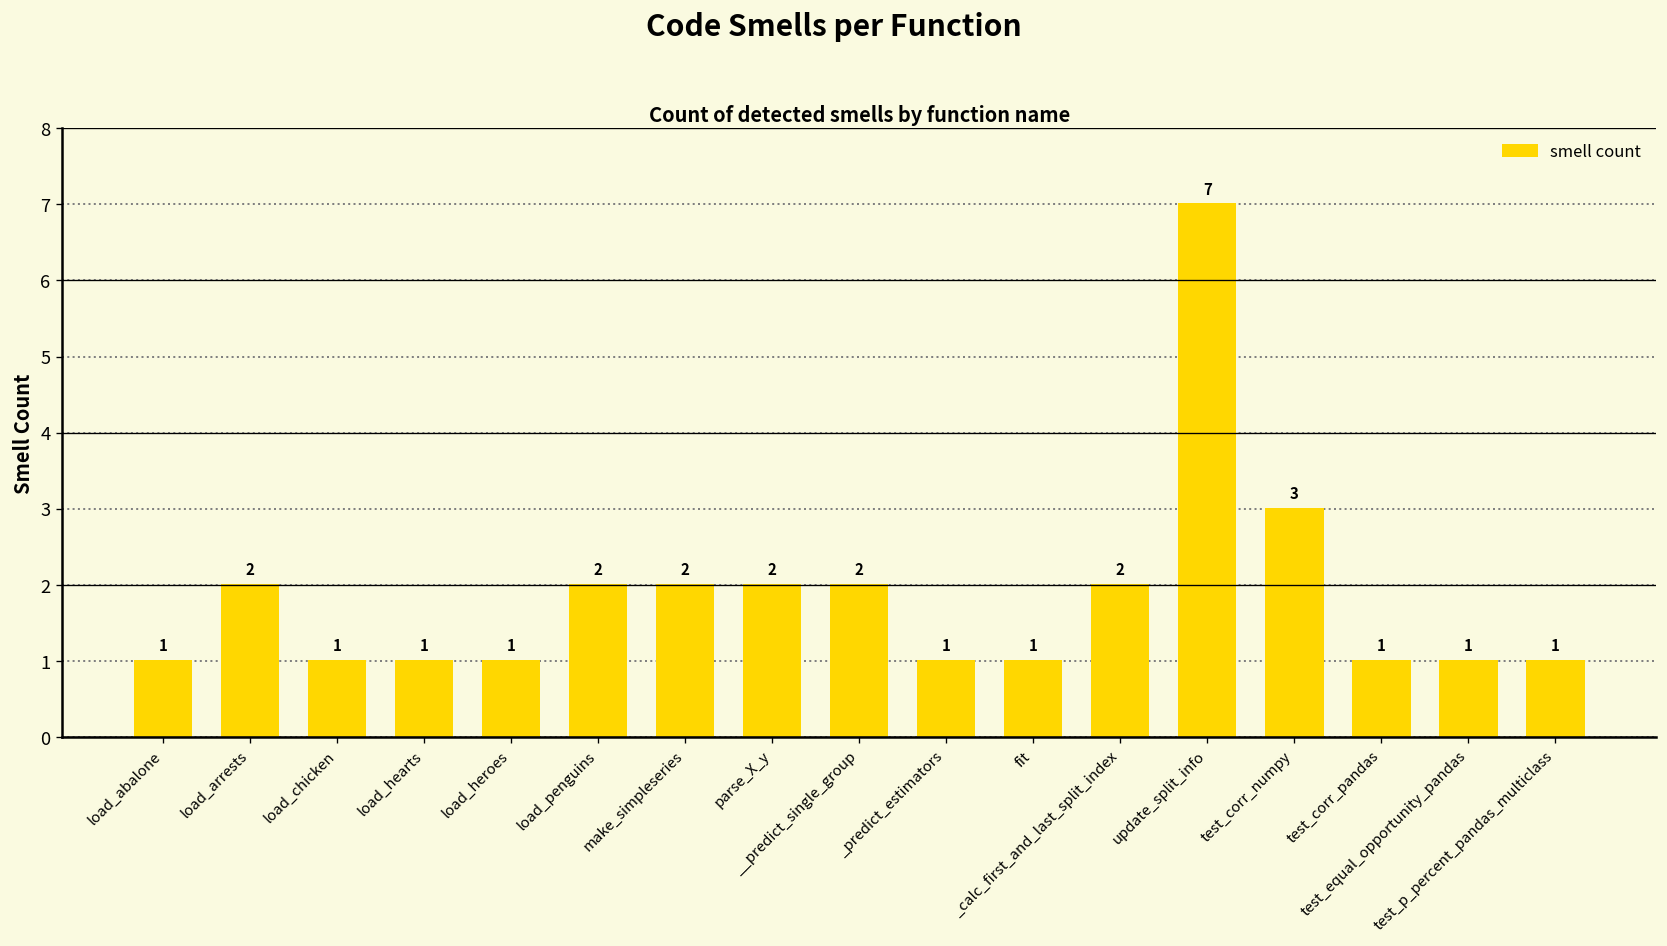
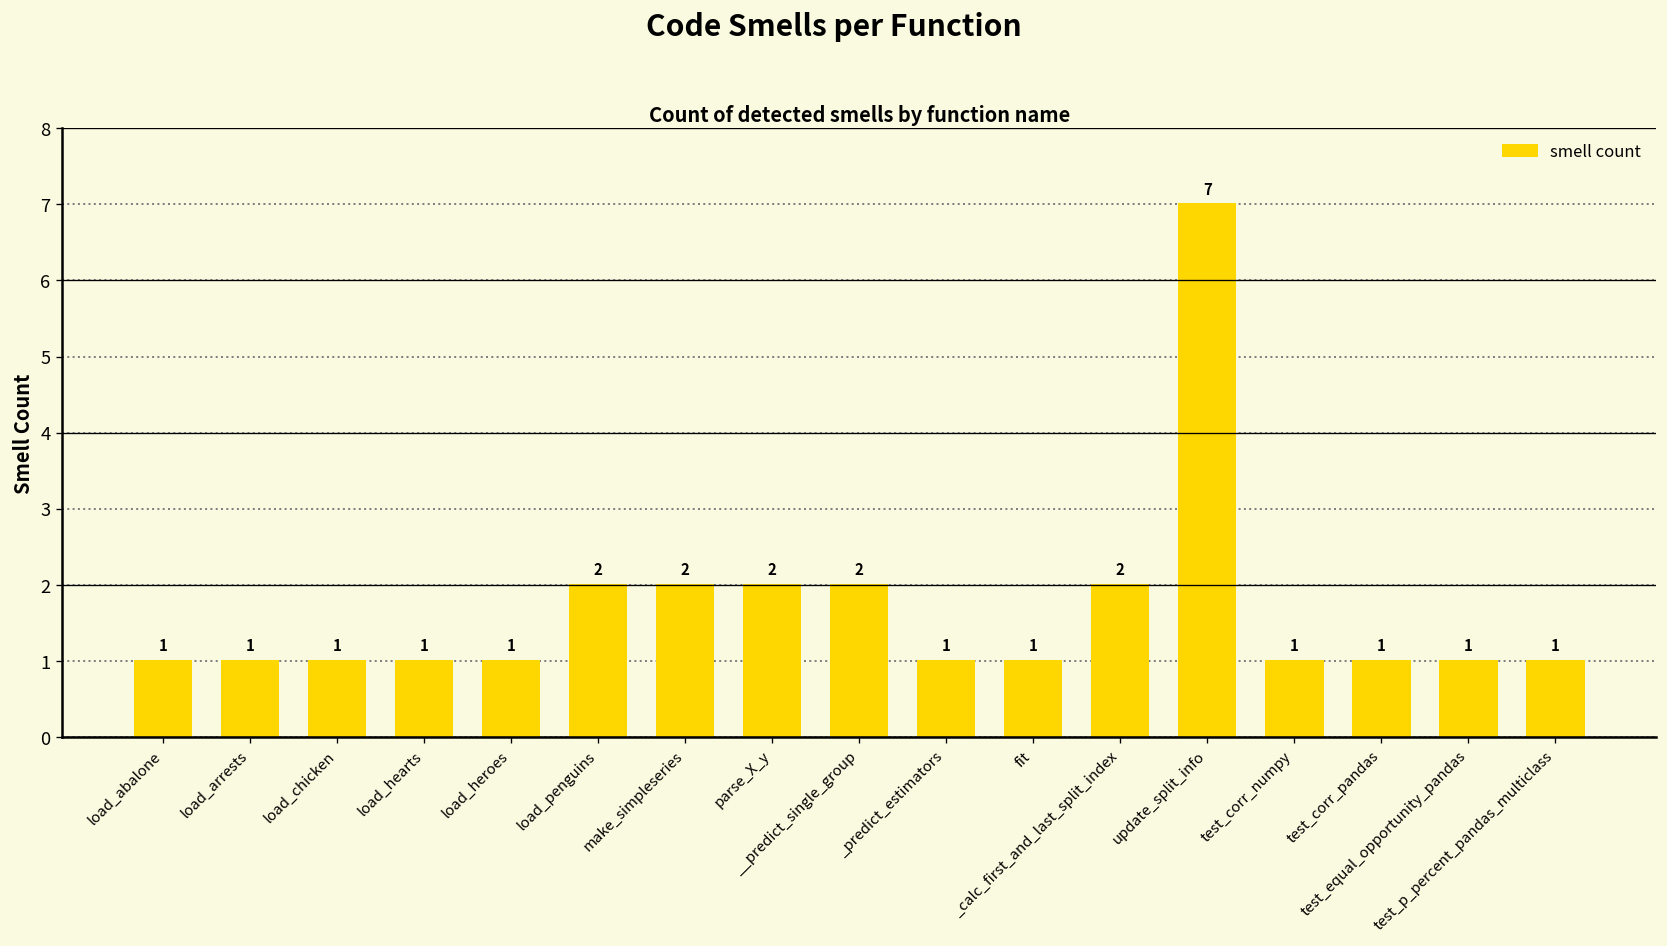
  {
    "load_abalone": 1,
-   "load_arrests": 2,
+   "load_arrests": 1,
    "load_chicken": 1,
    "load_hearts": 1,
    "load_heroes": 1,
    "load_penguins": 2,
    "make_simpleseries": 2,
    "parse_X_y": 2,
    "__predict_single_group": 2,
    "_predict_estimators": 1,
    "fit": 1,
    "_calc_first_and_last_split_index": 2,
    "update_split_info": 7,
-   "test_corr_numpy": 3,
+   "test_corr_numpy": 1,
    "test_corr_pandas": 1,
    "test_equal_opportunity_pandas": 1,
    "test_p_percent_pandas_multiclass": 1
  }
